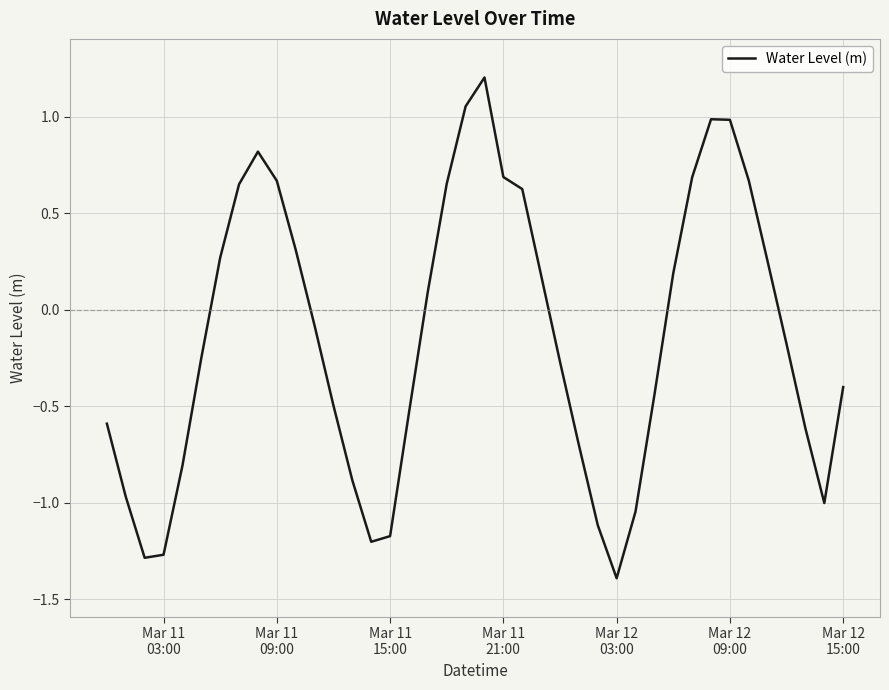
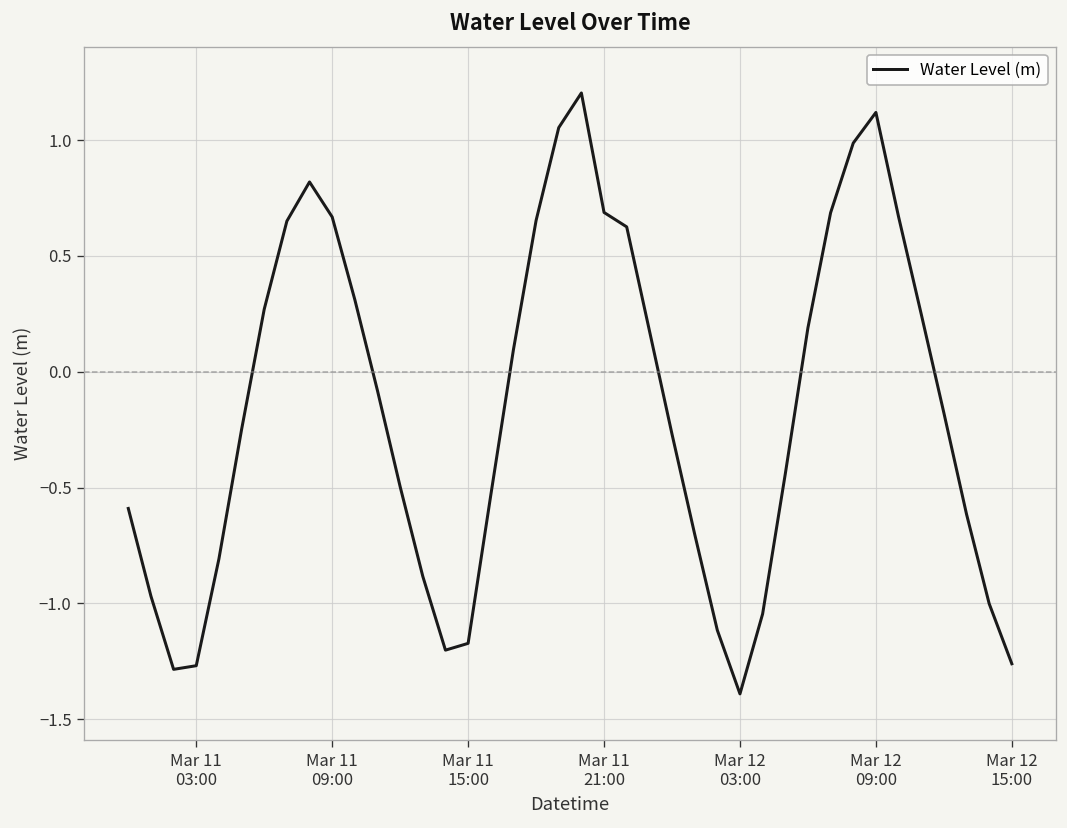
  {
    "Mar 11 03:00": -1.27,
    "Mar 11 09:00": 0.67,
    "Mar 11 15:00": -1.17,
    "Mar 11 21:00": 0.69,
    "Mar 12 03:00": -1.39,
-   "Mar 12 09:00": 0.98,
-   "Mar 12 15:00": -0.40
+   "Mar 12 09:00": 1.12,
+   "Mar 12 15:00": -1.26
  }
